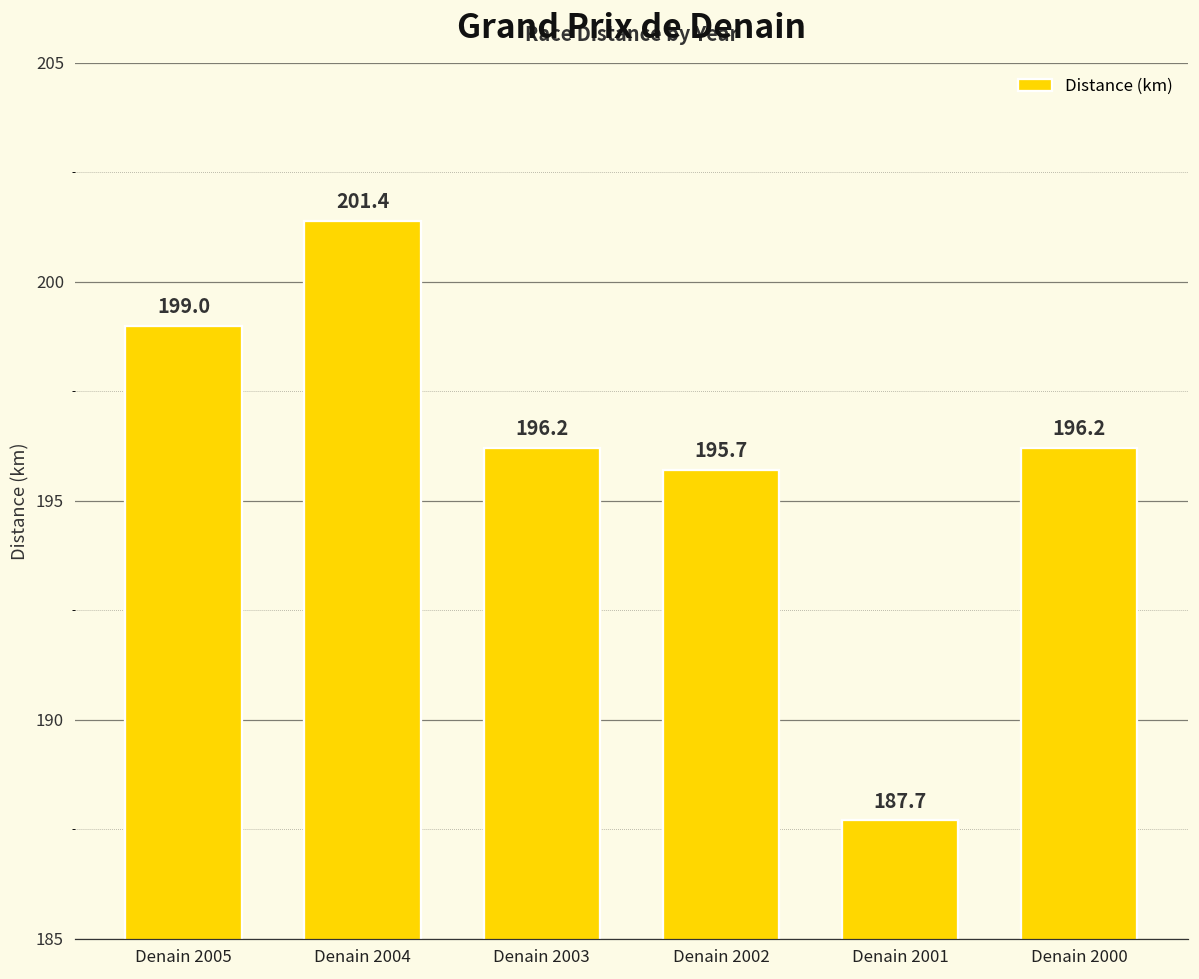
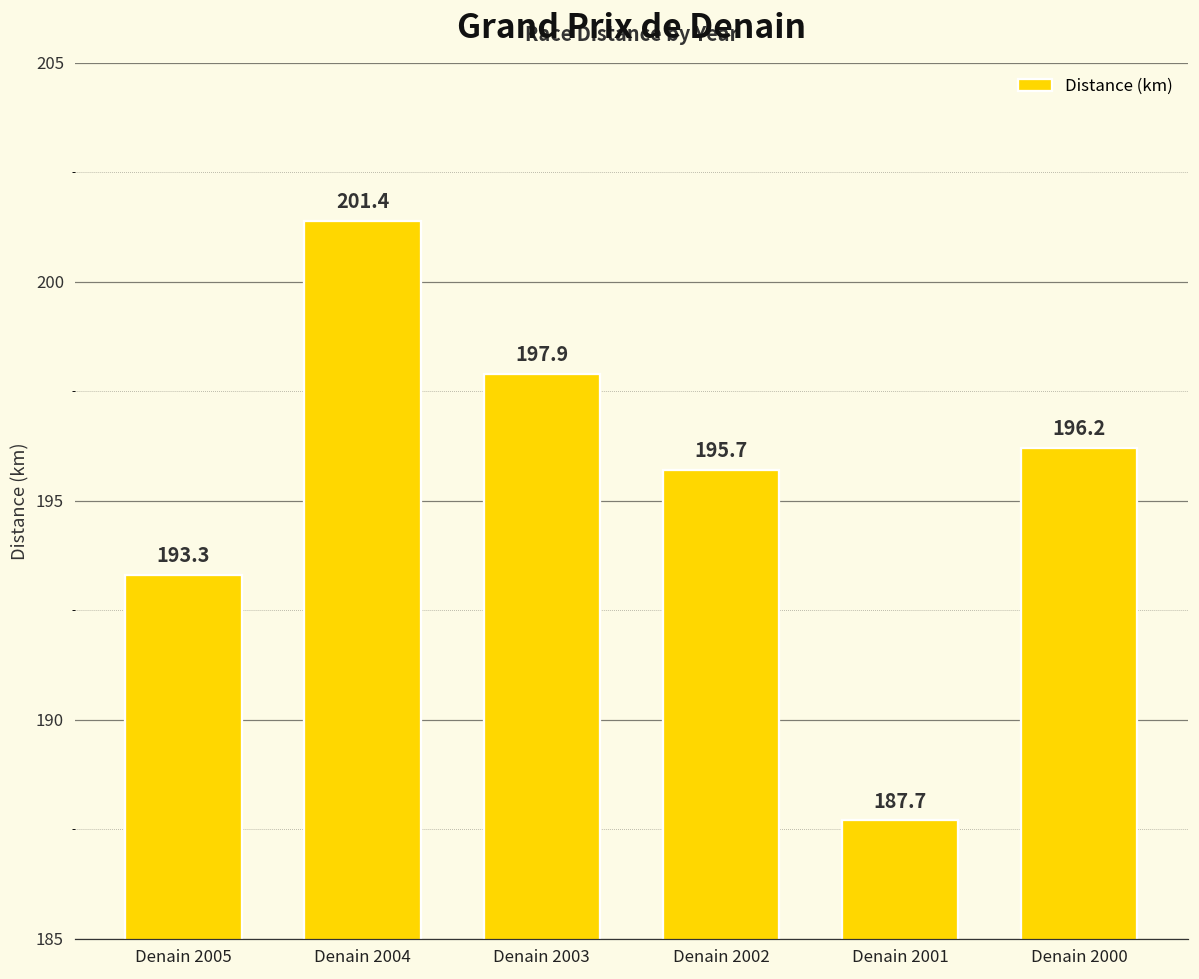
  {
-   "Denain 2005": 199.0,
+   "Denain 2005": 193.3,
    "Denain 2004": 201.4,
-   "Denain 2003": 196.2,
+   "Denain 2003": 197.9,
    "Denain 2002": 195.7,
    "Denain 2001": 187.7,
    "Denain 2000": 196.2
  }
